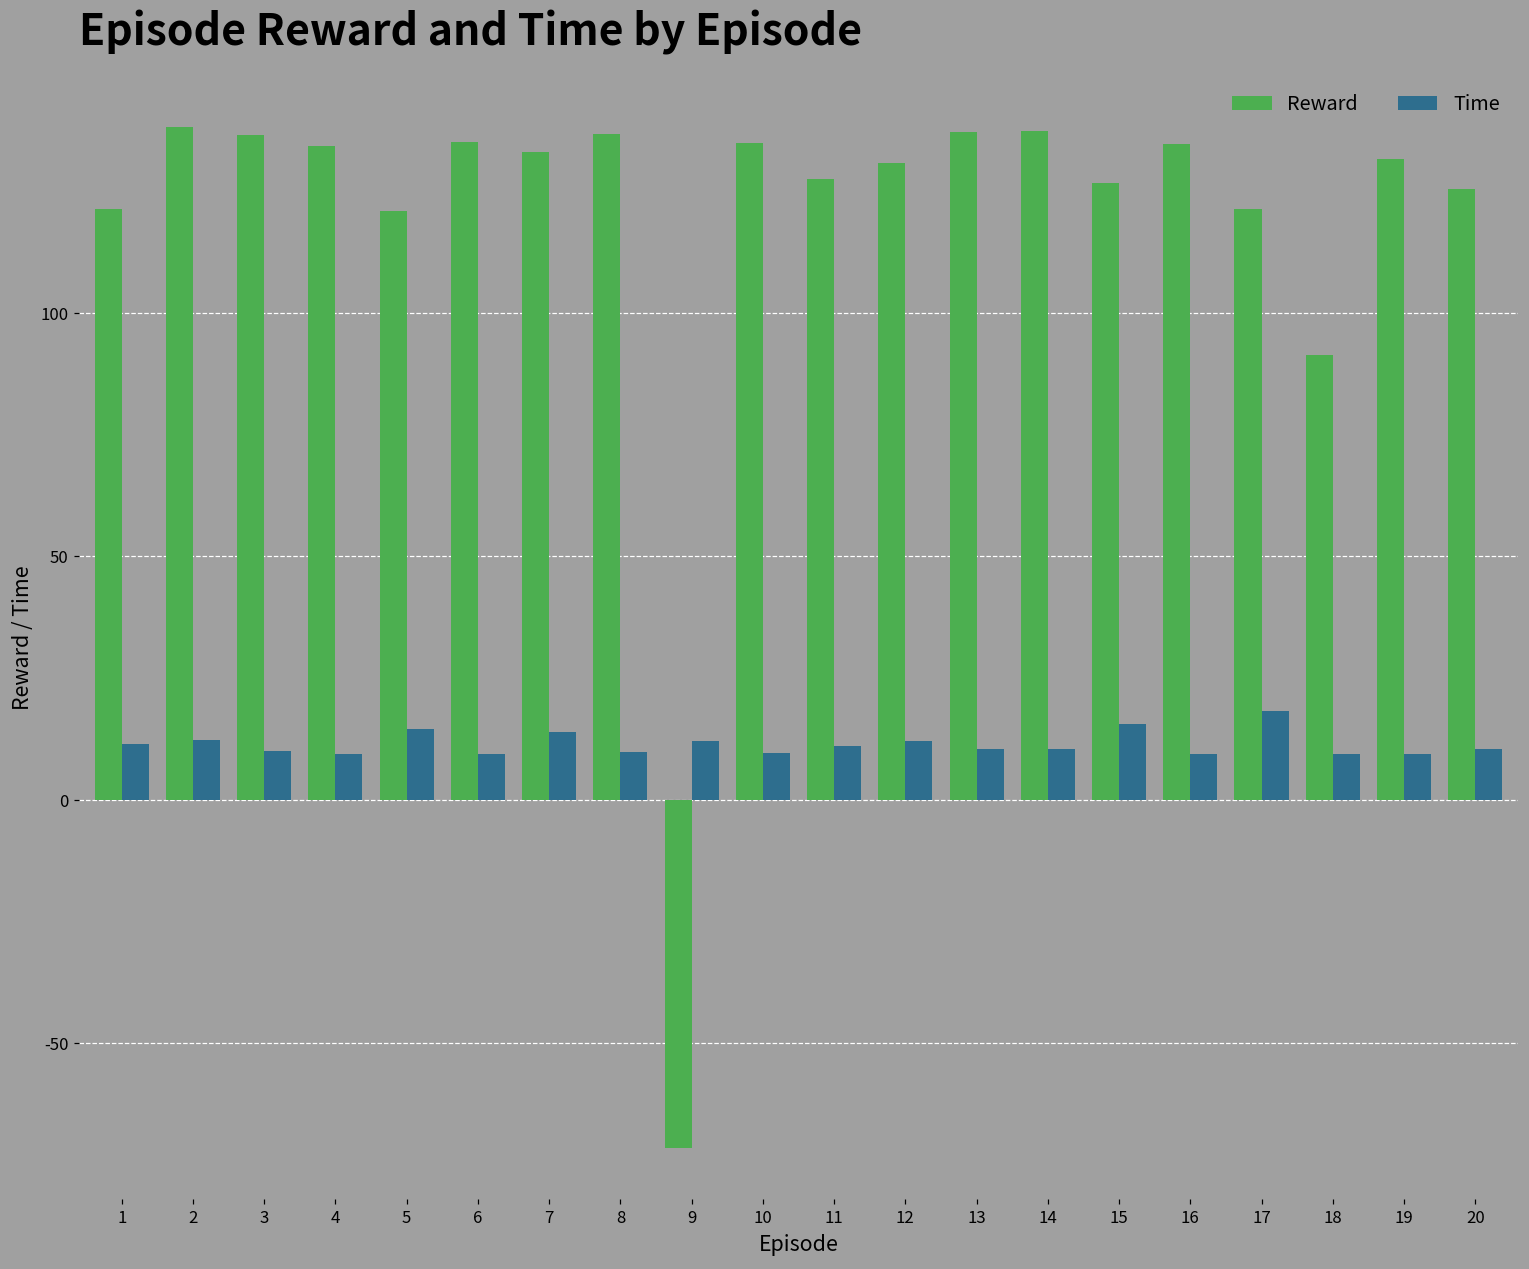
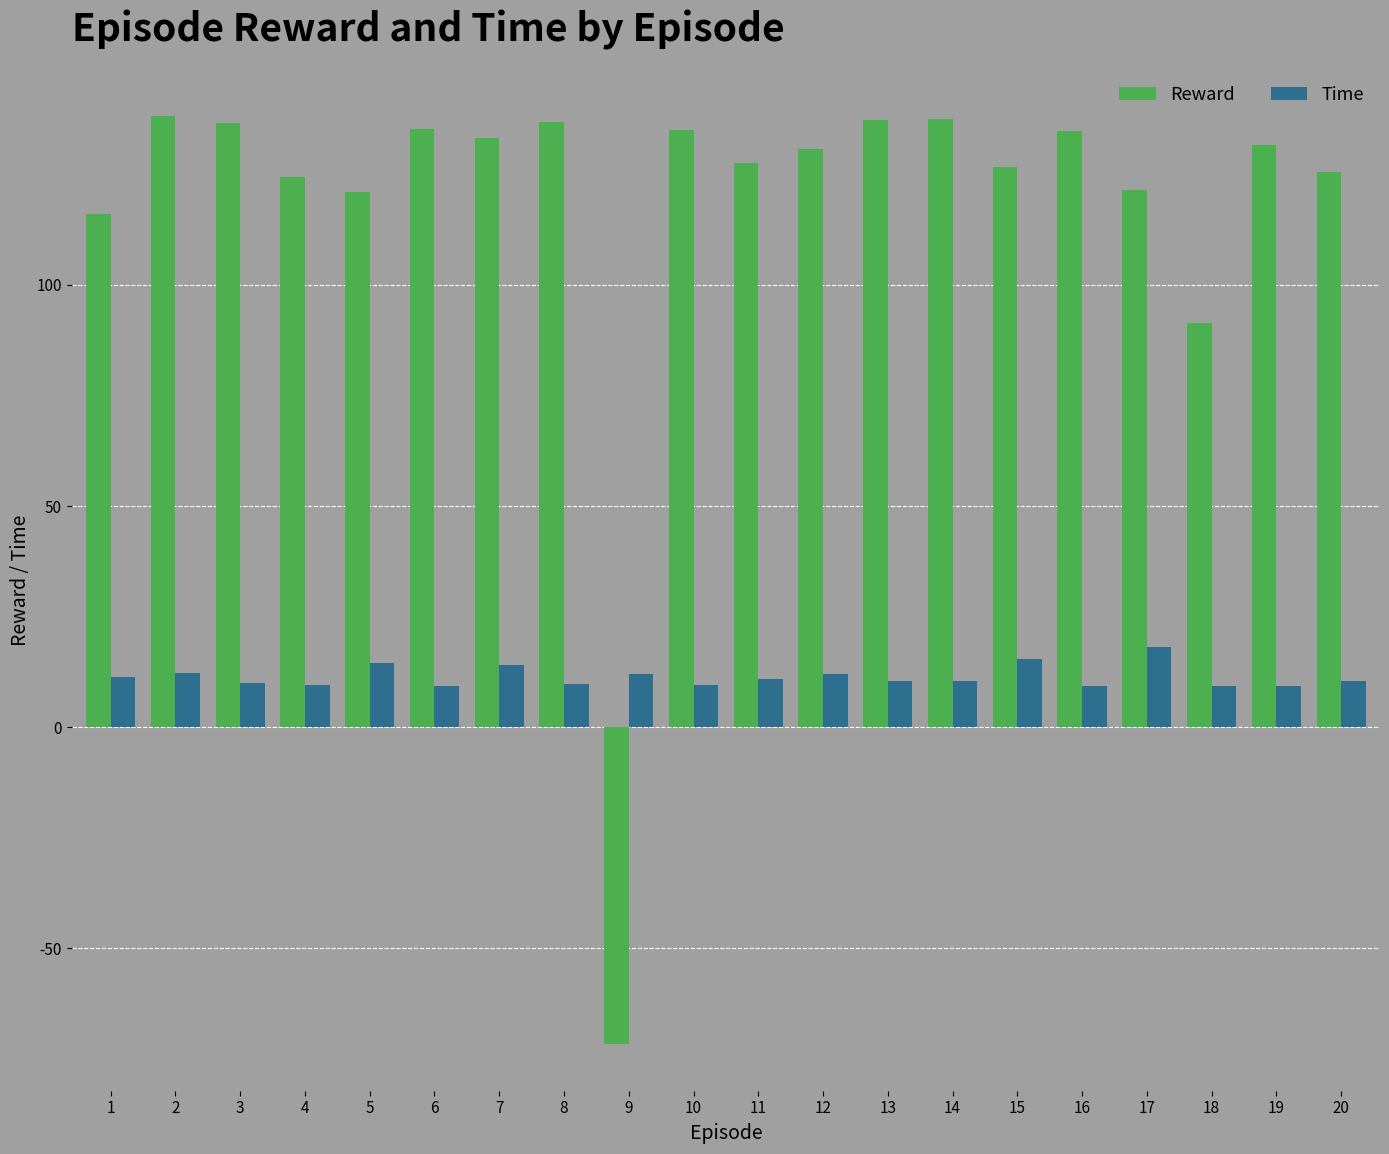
  {
    "Reward": {
-     "1": 121,
+     "1": 116,
      "2": 138,
      "3": 137,
-     "4": 134,
+     "4": 124,
      "5": 121,
      "6": 135,
      "7": 133,
      "8": 137,
      "9": -72,
      "10": 135,
      "11": 128,
      "12": 131,
      "13": 137,
      "14": 137,
      "15": 127,
      "16": 135,
      "17": 121,
      "18": 91,
      "19": 132,
      "20": 126
    },
    "Time": {
      "1": 11,
      "2": 12,
      "3": 10,
      "4": 9,
      "5": 15,
      "6": 9,
      "7": 14,
      "8": 10,
      "9": 12,
      "10": 10,
      "11": 11,
      "12": 12,
      "13": 10,
      "14": 10,
      "15": 16,
      "16": 9,
      "17": 18,
      "18": 9,
      "19": 9,
      "20": 10
    }
  }
